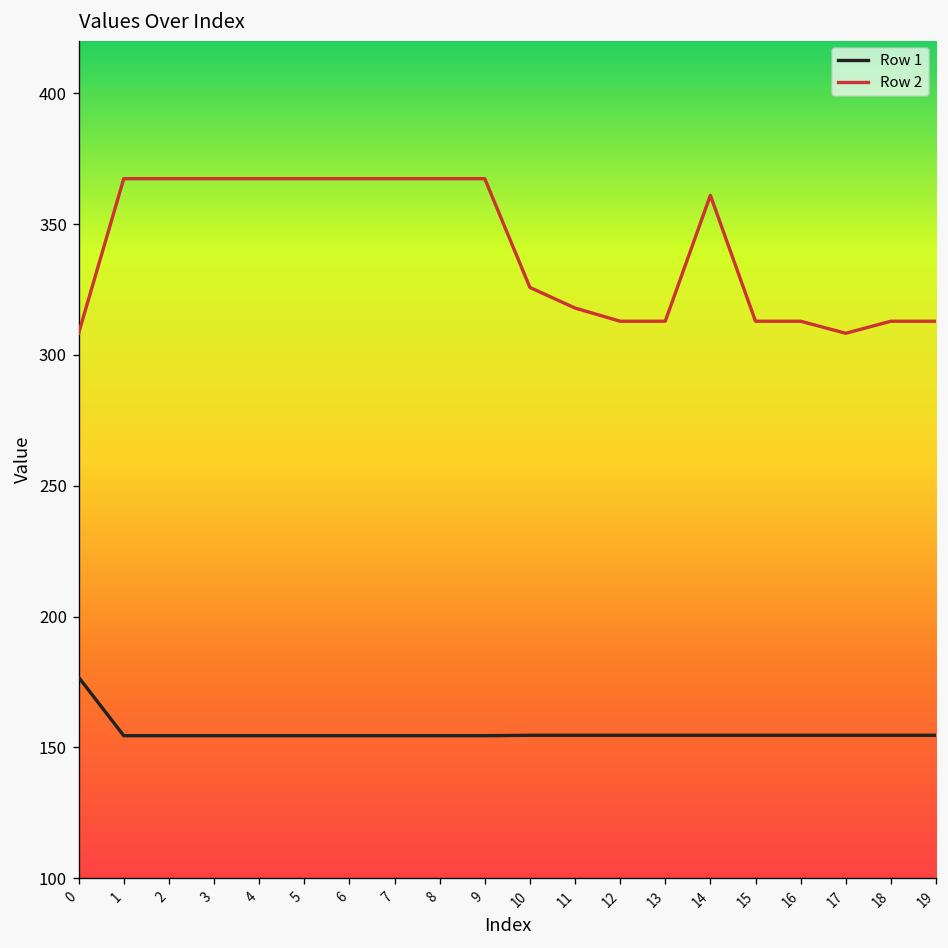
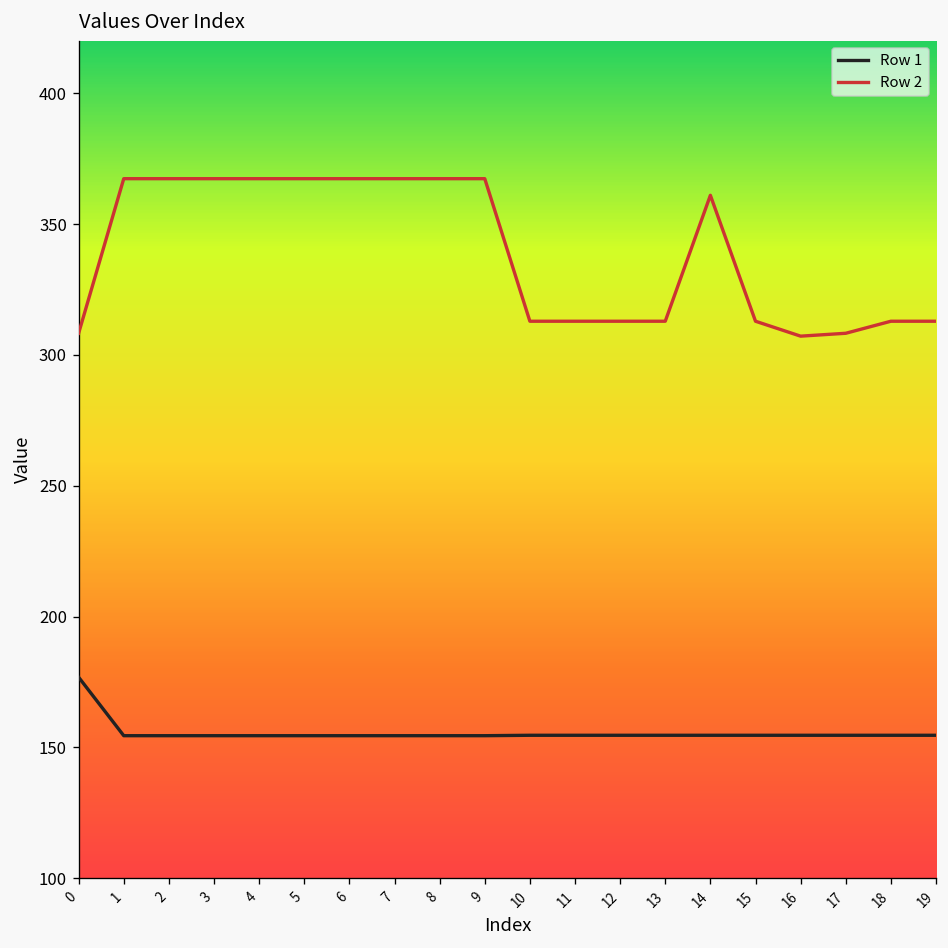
  {
    "Row 1": {
      "0": 177,
      "1": 154,
      "2": 154,
      "3": 154,
      "4": 154,
      "5": 154,
      "6": 154,
      "7": 154,
      "8": 154,
      "9": 154,
      "10": 155,
      "11": 155,
      "12": 155,
      "13": 155,
      "14": 155,
      "15": 155,
      "16": 155,
      "17": 155,
      "18": 155,
      "19": 155
    },
    "Row 2": {
      "0": 308,
      "1": 367,
      "2": 367,
      "3": 367,
      "4": 367,
      "5": 367,
      "6": 367,
      "7": 367,
      "8": 367,
      "9": 367,
-     "10": 326,
-     "11": 318,
+     "10": 313,
+     "11": 313,
      "12": 313,
      "13": 313,
      "14": 361,
      "15": 313,
-     "16": 313,
+     "16": 307,
      "17": 308,
      "18": 313,
      "19": 313
    }
  }
